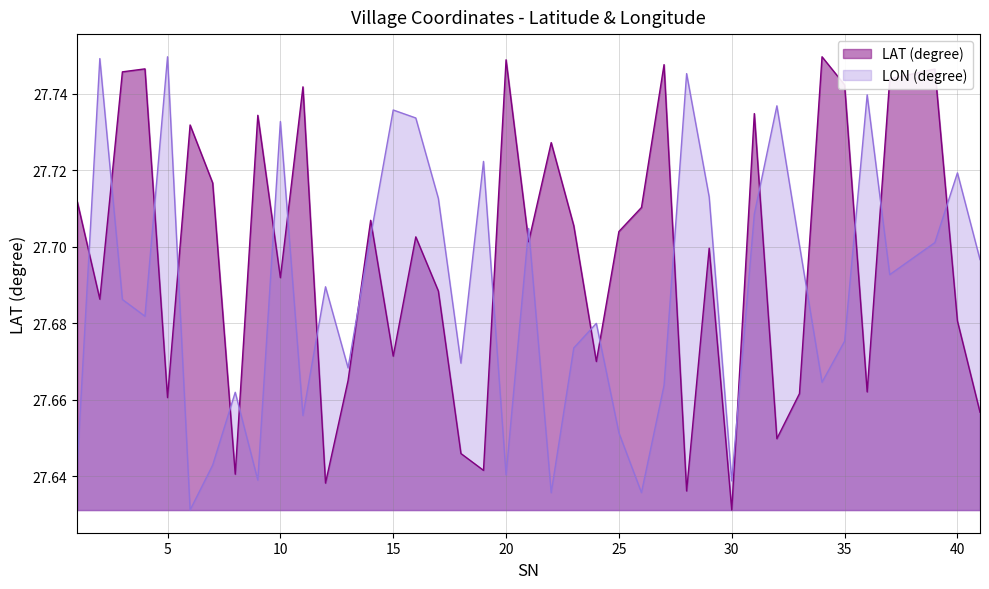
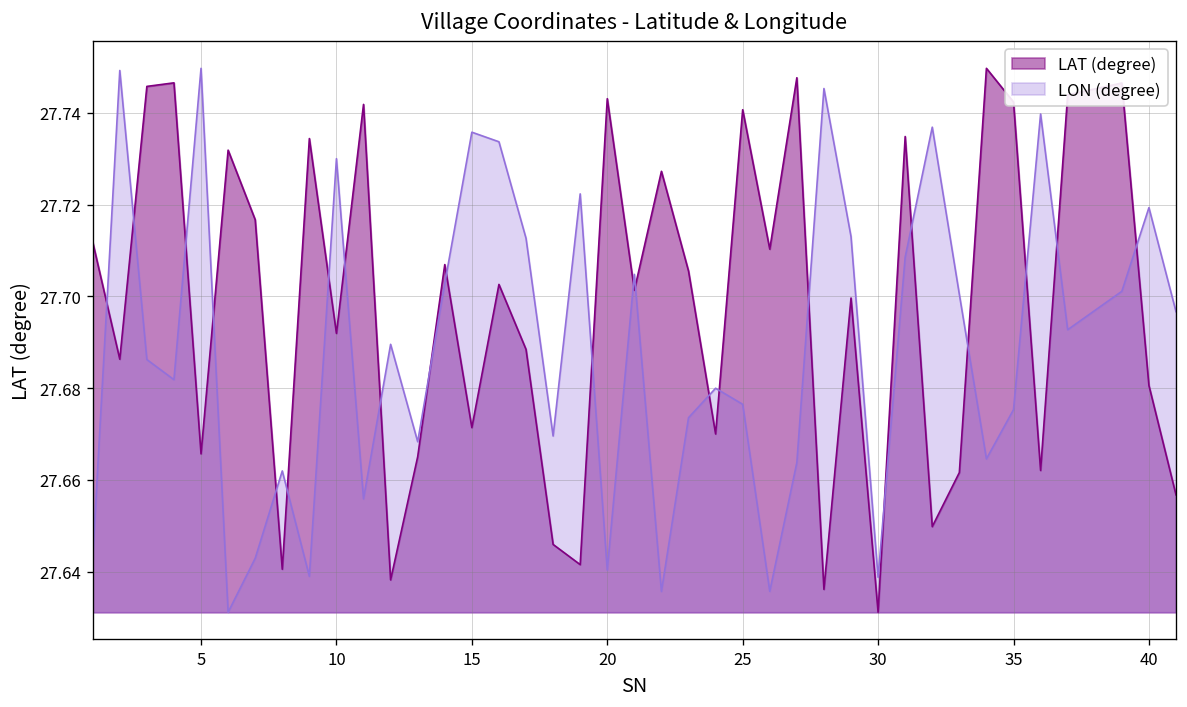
  {
    "LAT (degree)": {
-     "5": 27.661,
+     "5": 27.666,
      "10": 27.692,
      "15": 27.671,
-     "20": 27.749,
-     "25": 27.704,
+     "20": 27.743,
+     "25": 27.741,
      "30": 27.631,
      "40": 27.681
    },
    "LON (degree)": {
      "5": 27.750,
-     "10": 27.733,
+     "10": 27.730,
      "15": 27.736,
      "20": 27.640,
-     "25": 27.651,
+     "25": 27.676,
      "30": 27.639,
      "35": 27.675,
      "40": 27.719
    }
  }
